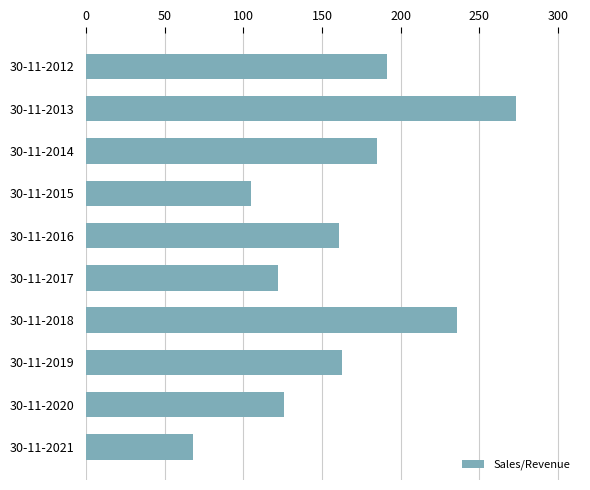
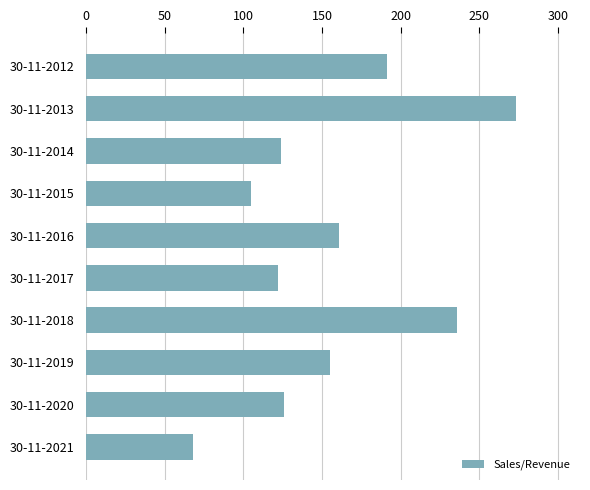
  {
    "30-11-2012": 191,
    "30-11-2013": 273,
-   "30-11-2014": 185,
+   "30-11-2014": 124,
    "30-11-2015": 105,
    "30-11-2016": 161,
    "30-11-2017": 122,
    "30-11-2018": 236,
-   "30-11-2019": 163,
+   "30-11-2019": 155,
    "30-11-2020": 126,
    "30-11-2021": 68
  }
